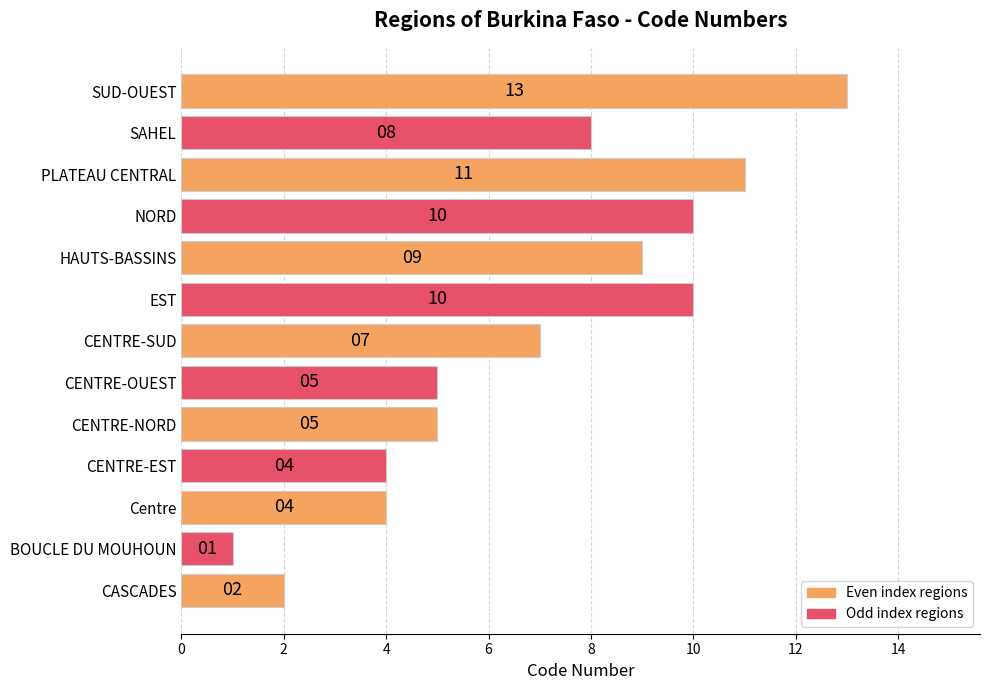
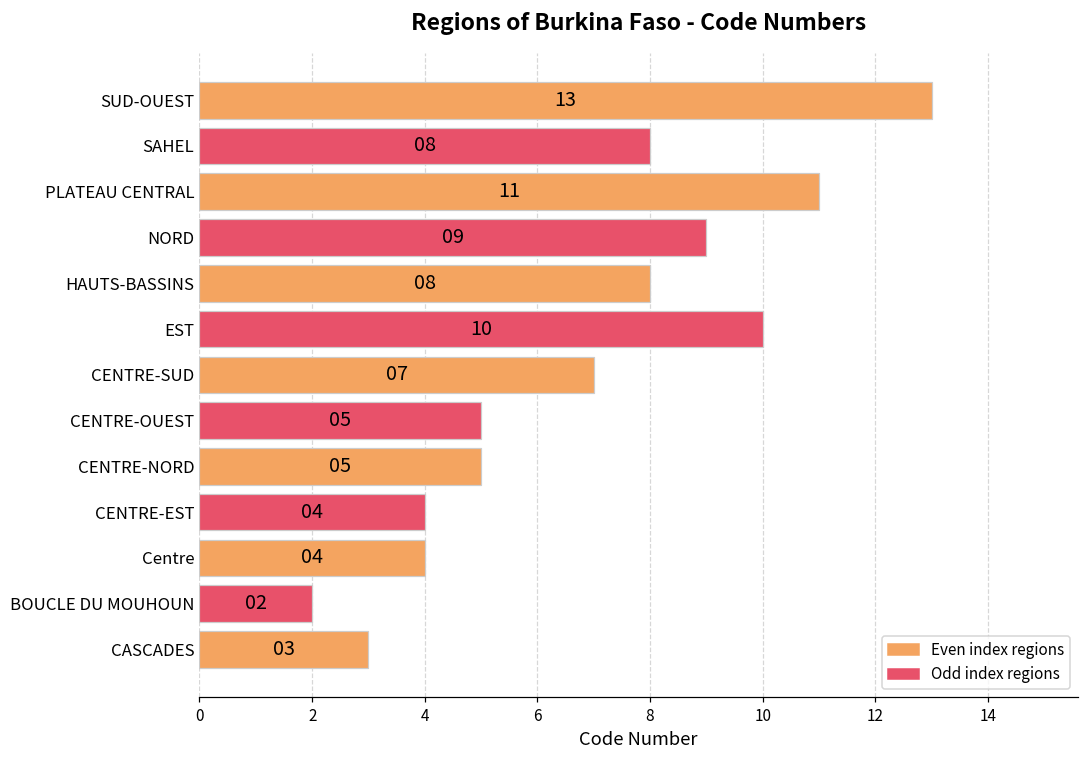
  {
    "SUD-OUEST": "13",
    "SAHEL": "08",
    "PLATEAU CENTRAL": "11",
-   "NORD": "10",
-   "HAUTS-BASSINS": "09",
+   "NORD": "09",
+   "HAUTS-BASSINS": "08",
    "EST": "10",
    "CENTRE-SUD": "07",
    "CENTRE-OUEST": "05",
    "CENTRE-NORD": "05",
    "CENTRE-EST": "04",
    "Centre": "04",
-   "BOUCLE DU MOUHOUN": "01",
-   "CASCADES": "02"
+   "BOUCLE DU MOUHOUN": "02",
+   "CASCADES": "03"
  }
